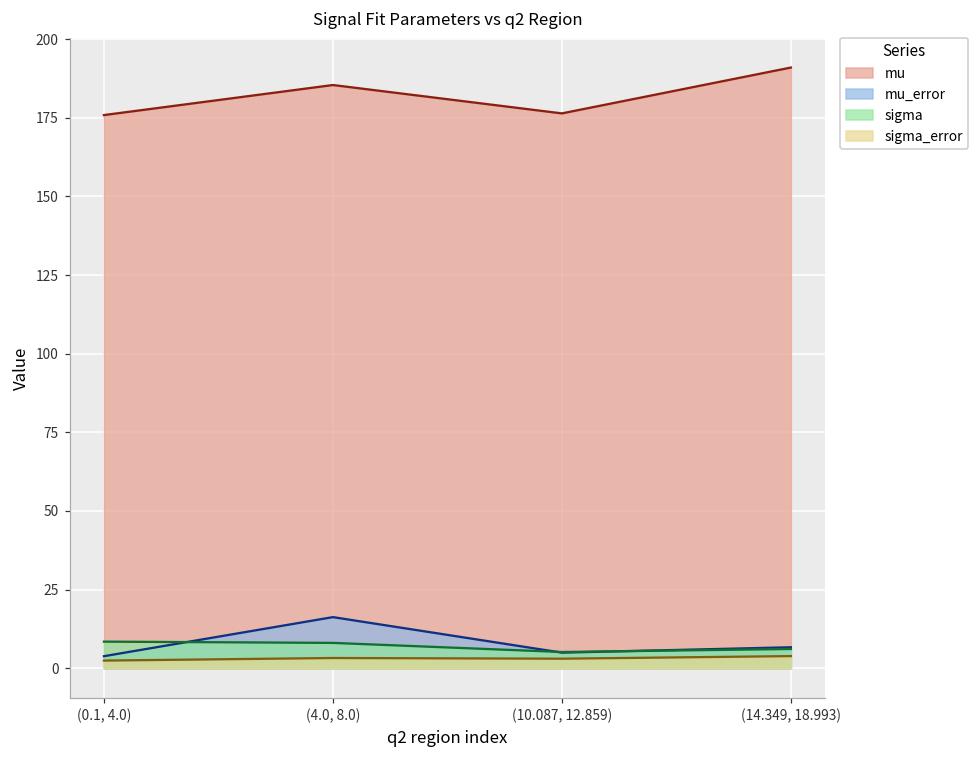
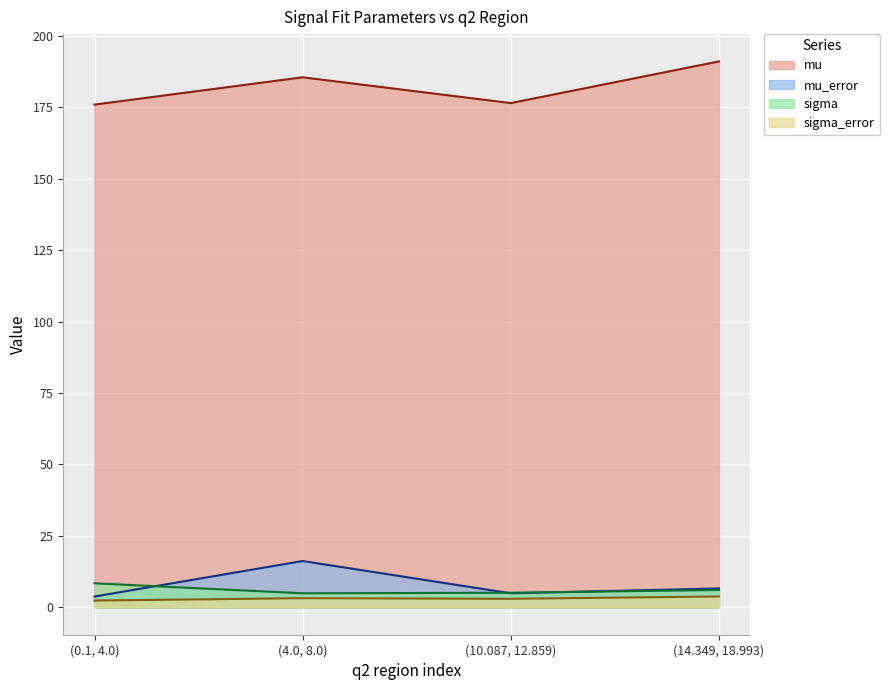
  {
    "mu_error": {
      "(0.1, 4.0)": 4,
      "(4.0, 8.0)": 16
    },
    "sigma": {
      "(0.1, 4.0)": 8,
-     "(4.0, 8.0)": 8
+     "(4.0, 8.0)": 5
    }
  }
